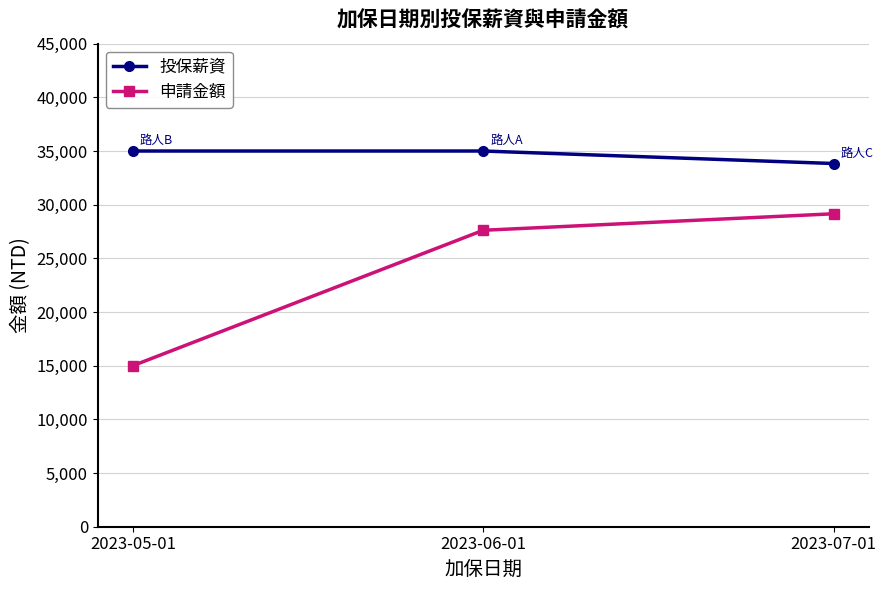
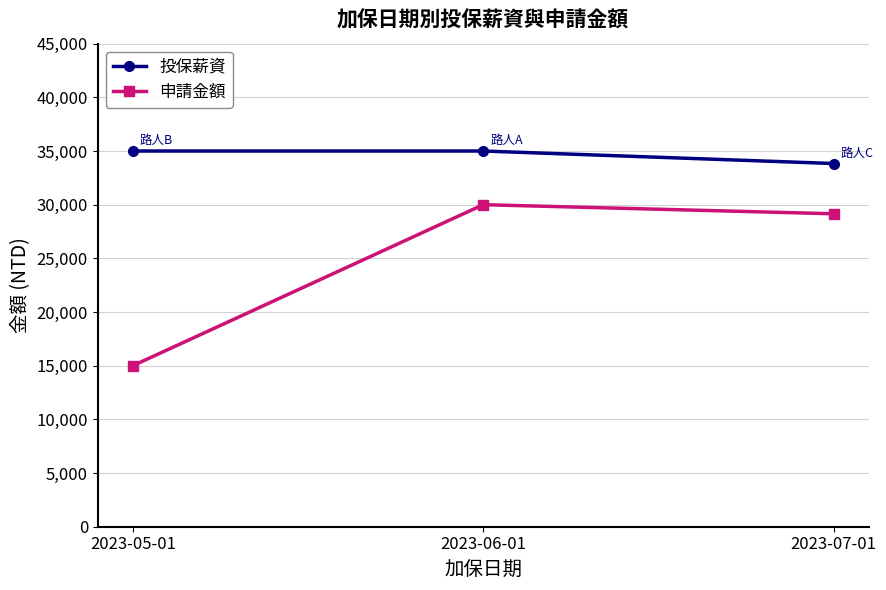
  {
    "投保薪資": {
      "2023-05-01": "35,000",
      "2023-06-01": "35,000",
      "2023-07-01": "33,800"
    },
    "申請金額": {
      "2023-05-01": "15,000",
-     "2023-06-01": "27,600",
+     "2023-06-01": "30,000",
      "2023-07-01": "29,200"
    }
  }
